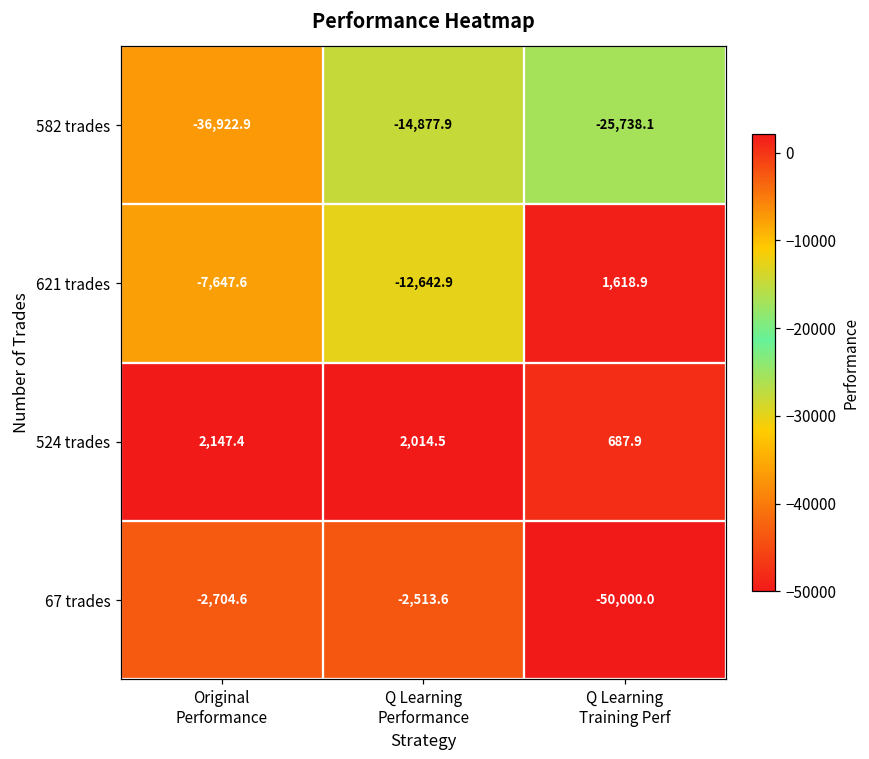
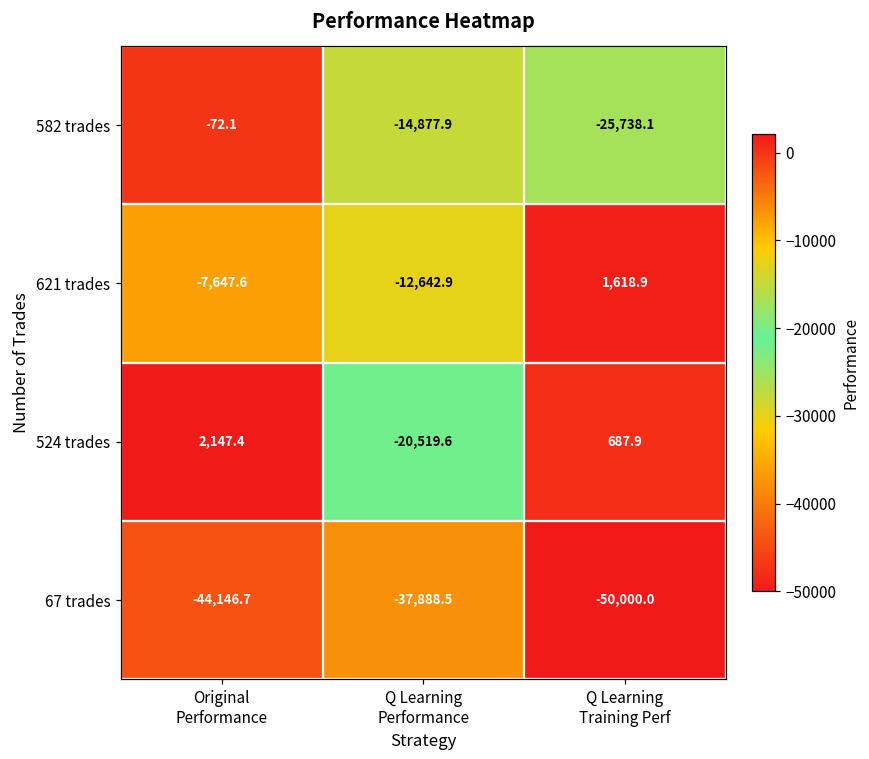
  {
    "582 trades": {
-     "Original Performance": "-36,922.9",
+     "Original Performance": "-72.1",
      "Q Learning Performance": "-14,877.9",
      "Q Learning Training Perf": "-25,738.1"
    },
    "621 trades": {
      "Original Performance": "-7,647.6",
      "Q Learning Performance": "-12,642.9",
      "Q Learning Training Perf": "1,618.9"
    },
    "524 trades": {
      "Original Performance": "2,147.4",
-     "Q Learning Performance": "2,014.5",
+     "Q Learning Performance": "-20,519.6",
      "Q Learning Training Perf": "687.9"
    },
    "67 trades": {
-     "Original Performance": "-2,704.6",
-     "Q Learning Performance": "-2,513.6",
+     "Original Performance": "-44,146.7",
+     "Q Learning Performance": "-37,888.5",
      "Q Learning Training Perf": "-50,000.0"
    }
  }
